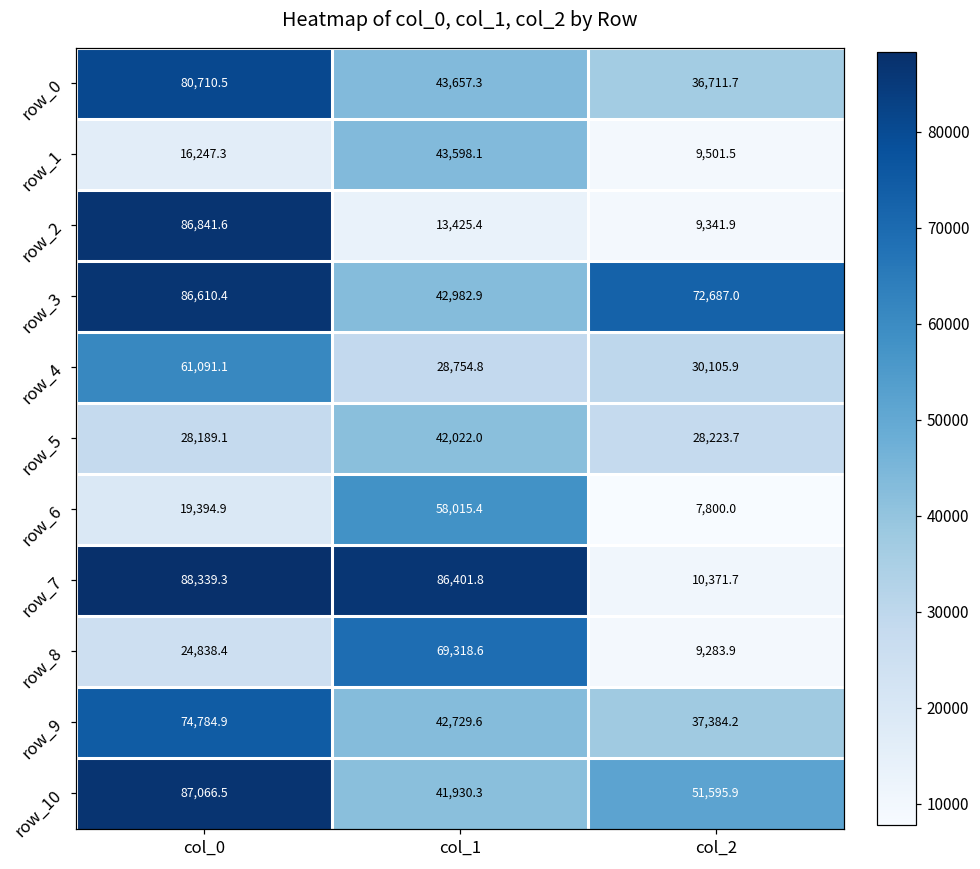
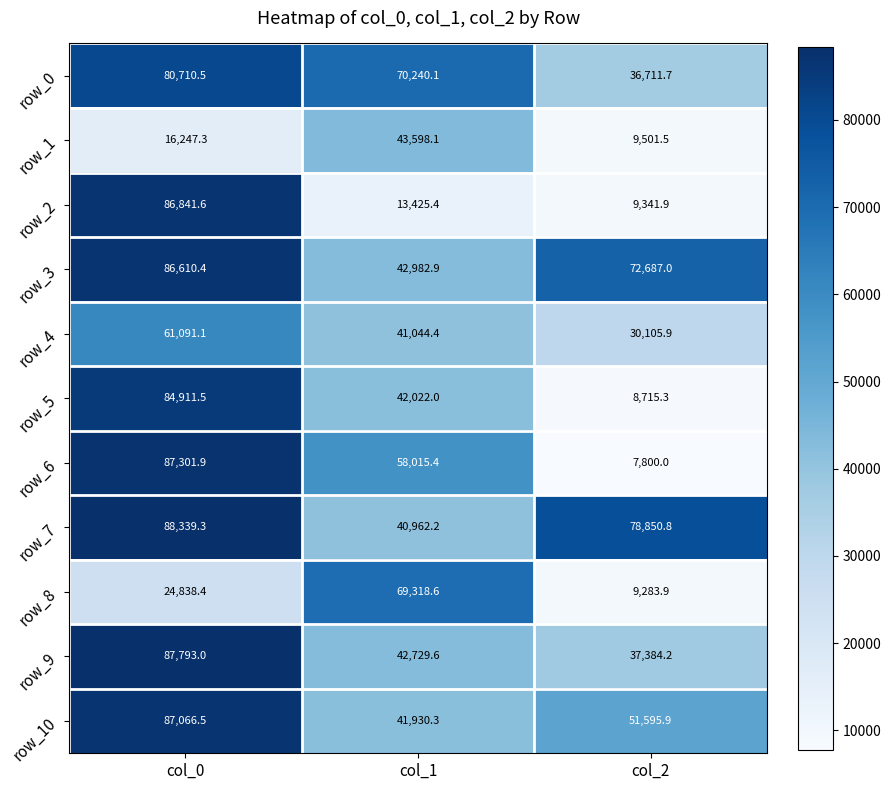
  {
    "row_0": {
      "col_0": "80,710.5",
-     "col_1": "43,657.3",
+     "col_1": "70,240.1",
      "col_2": "36,711.7"
    },
    "row_1": {
      "col_0": "16,247.3",
      "col_1": "43,598.1",
      "col_2": "9,501.5"
    },
    "row_2": {
      "col_0": "86,841.6",
      "col_1": "13,425.4",
      "col_2": "9,341.9"
    },
    "row_3": {
      "col_0": "86,610.4",
      "col_1": "42,982.9",
      "col_2": "72,687.0"
    },
    "row_4": {
      "col_0": "61,091.1",
-     "col_1": "28,754.8",
+     "col_1": "41,044.4",
      "col_2": "30,105.9"
    },
    "row_5": {
-     "col_0": "28,189.1",
+     "col_0": "84,911.5",
      "col_1": "42,022.0",
-     "col_2": "28,223.7"
+     "col_2": "8,715.3"
    },
    "row_6": {
-     "col_0": "19,394.9",
+     "col_0": "87,301.9",
      "col_1": "58,015.4",
      "col_2": "7,800.0"
    },
    "row_7": {
      "col_0": "88,339.3",
-     "col_1": "86,401.8",
-     "col_2": "10,371.7"
+     "col_1": "40,962.2",
+     "col_2": "78,850.8"
    },
    "row_8": {
      "col_0": "24,838.4",
      "col_1": "69,318.6",
      "col_2": "9,283.9"
    },
    "row_9": {
-     "col_0": "74,784.9",
+     "col_0": "87,793.0",
      "col_1": "42,729.6",
      "col_2": "37,384.2"
    },
    "row_10": {
      "col_0": "87,066.5",
      "col_1": "41,930.3",
      "col_2": "51,595.9"
    }
  }
